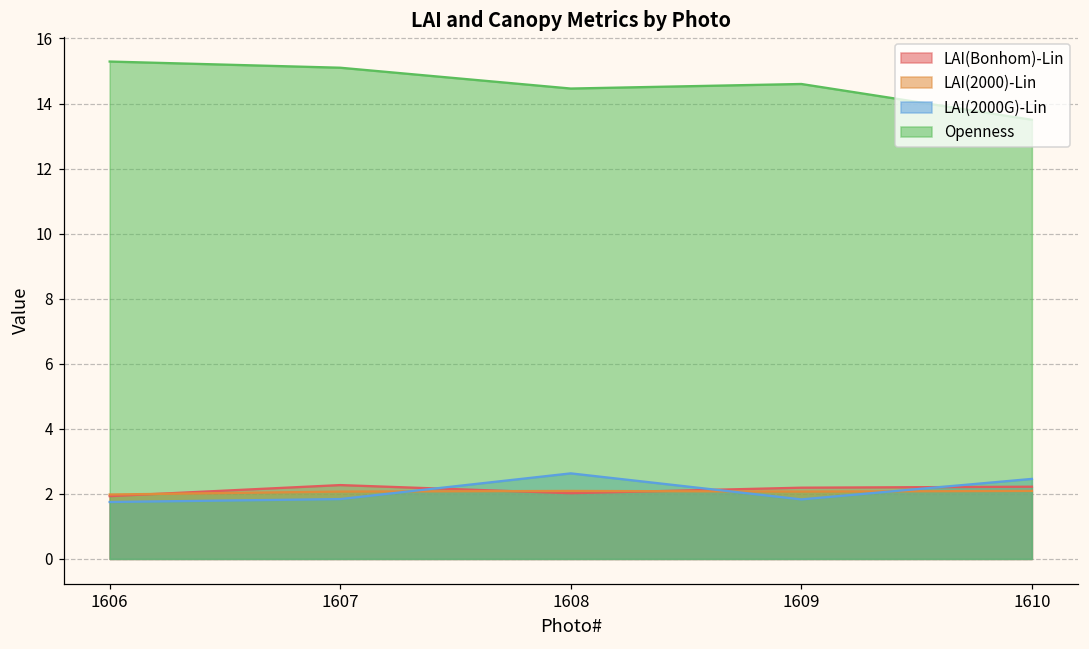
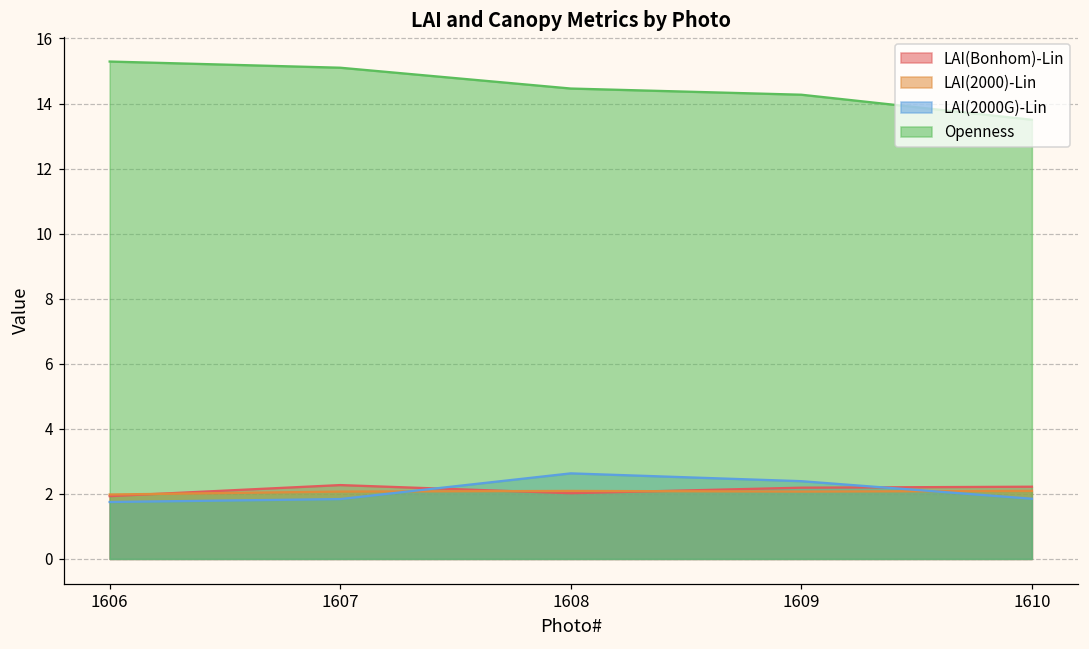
  {
    "LAI(2000G)-Lin": {
      "1606": 1.8,
      "1607": 1.8,
      "1608": 2.6,
-     "1609": 1.8,
-     "1610": 2.5
+     "1609": 2.4,
+     "1610": 1.9
    },
    "Openness": {
      "1606": 15.3,
      "1607": 15.1,
      "1608": 14.5,
-     "1609": 14.6
+     "1609": 14.3
    }
  }
